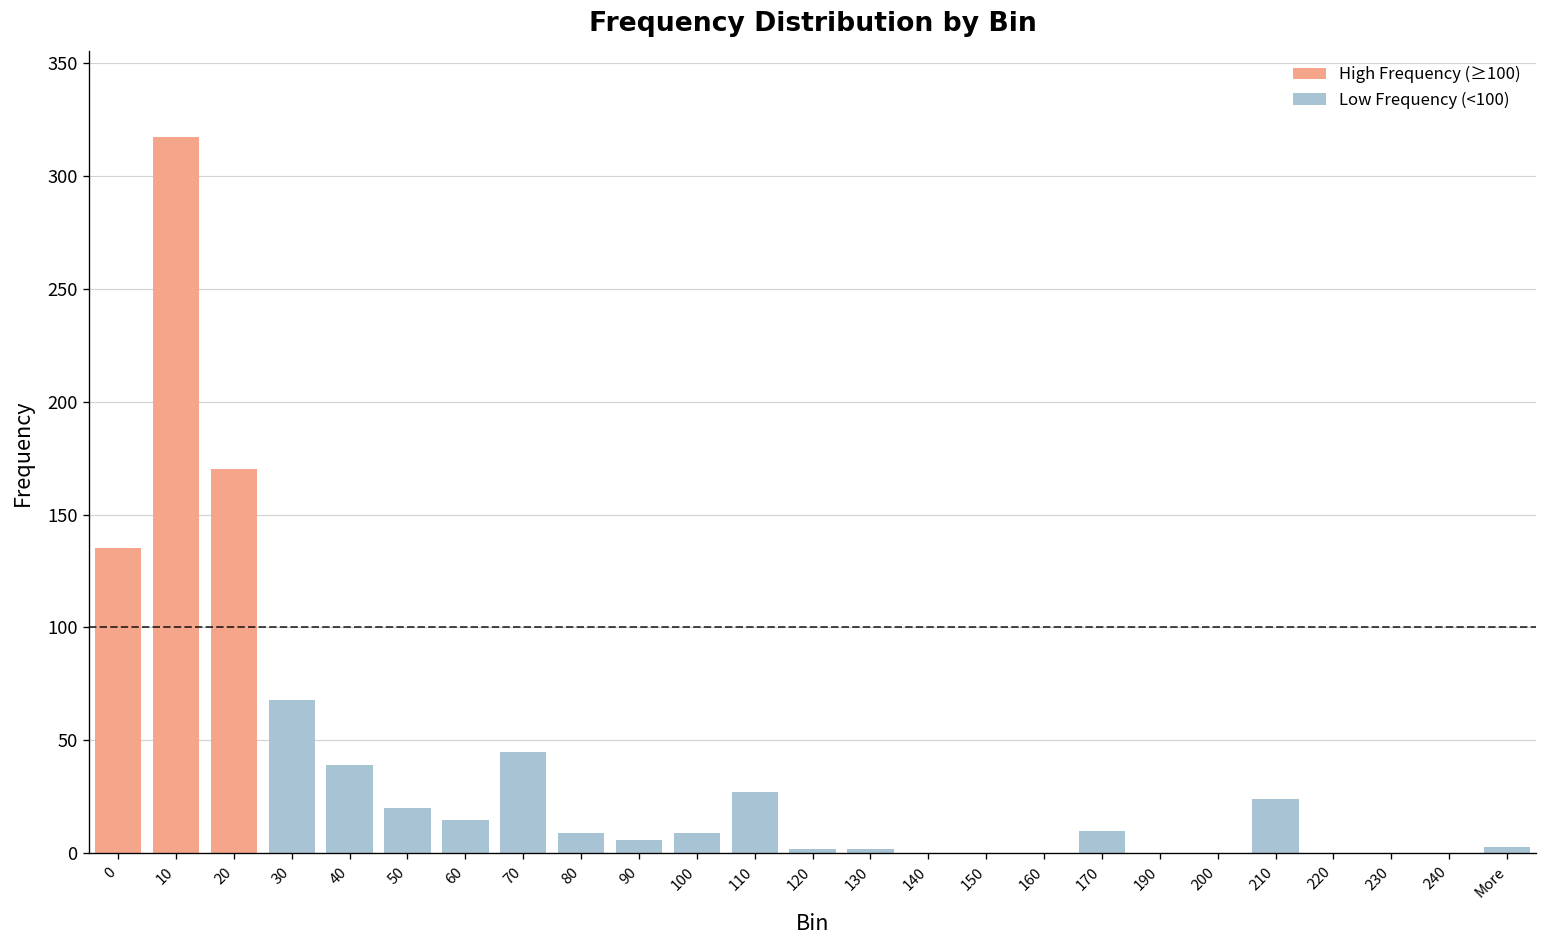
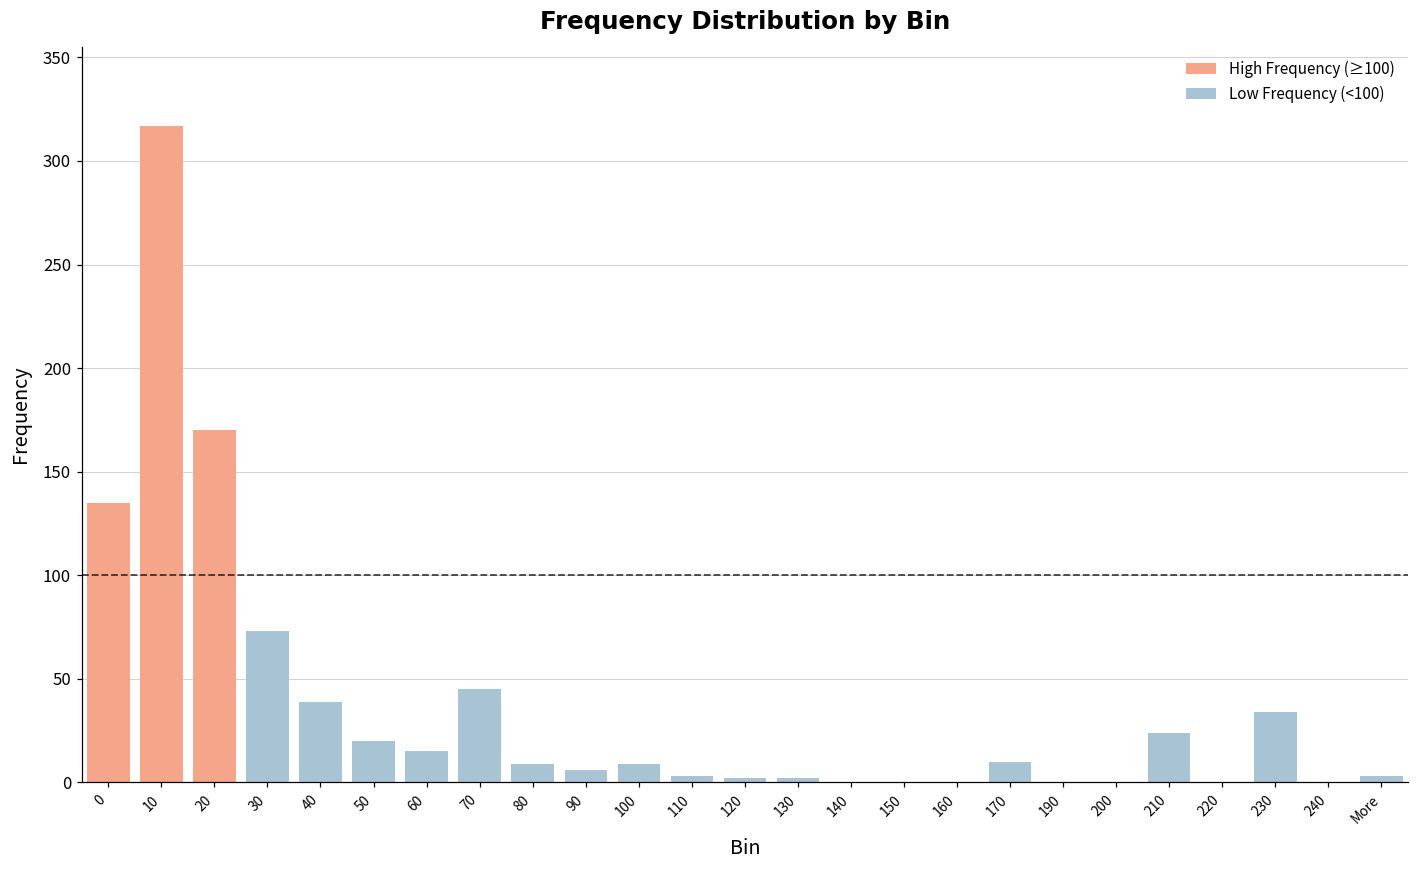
  {
    "High Frequency (≥100)": {
      "0": 135,
      "10": 317,
      "20": 170
    },
    "Low Frequency (<100)": {
-     "30": 68,
+     "30": 73,
      "40": 39,
      "50": 20,
      "60": 15,
      "70": 45,
      "80": 9,
      "90": 6,
      "100": 9,
-     "110": 27,
+     "110": 3,
      "120": 2,
      "130": 2,
      "140": 0,
      "150": 0,
      "160": 0,
      "170": 10,
      "190": 0,
      "200": 0,
      "210": 24,
      "220": 0,
-     "230": 0,
+     "230": 34,
      "240": 0,
      "More": 3
    }
  }
